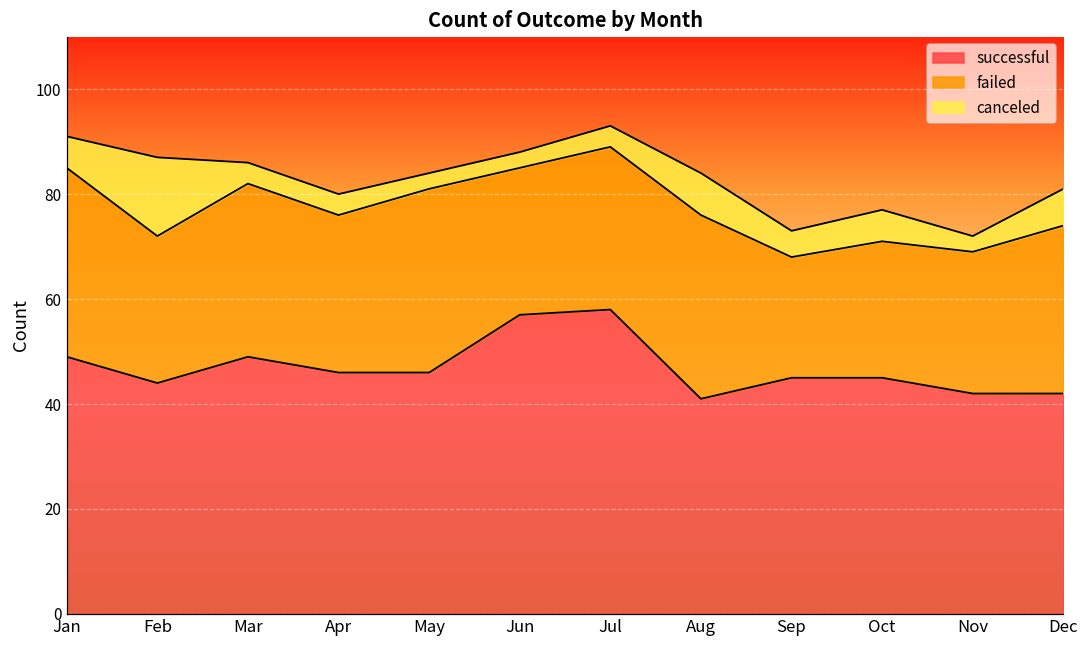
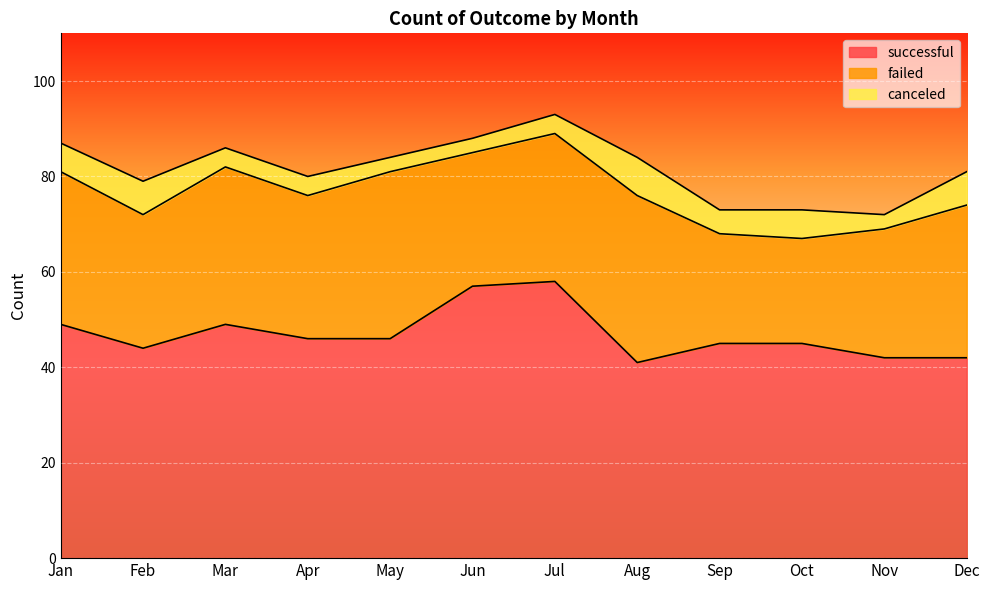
  {
    "successful": {
      "Jan": 49,
      "Feb": 44,
      "Mar": 49,
      "Apr": 46,
      "May": 46,
      "Jun": 57,
      "Jul": 58,
      "Aug": 41,
      "Sep": 45,
      "Oct": 45,
      "Nov": 42,
      "Dec": 42
    },
    "failed": {
-     "Jan": 36,
+     "Jan": 32,
      "Feb": 28,
      "Mar": 33,
      "Apr": 30,
      "May": 35,
      "Jun": 28,
      "Jul": 31,
      "Aug": 35,
      "Sep": 23,
-     "Oct": 26,
+     "Oct": 22,
      "Nov": 27,
      "Dec": 32
    },
    "canceled": {
      "Jan": 6,
-     "Feb": 15,
+     "Feb": 7,
      "Mar": 4,
      "Apr": 4,
      "May": 3,
      "Jun": 3,
      "Jul": 4,
      "Aug": 8,
      "Sep": 5,
      "Oct": 6,
      "Nov": 3,
      "Dec": 7
    }
  }
